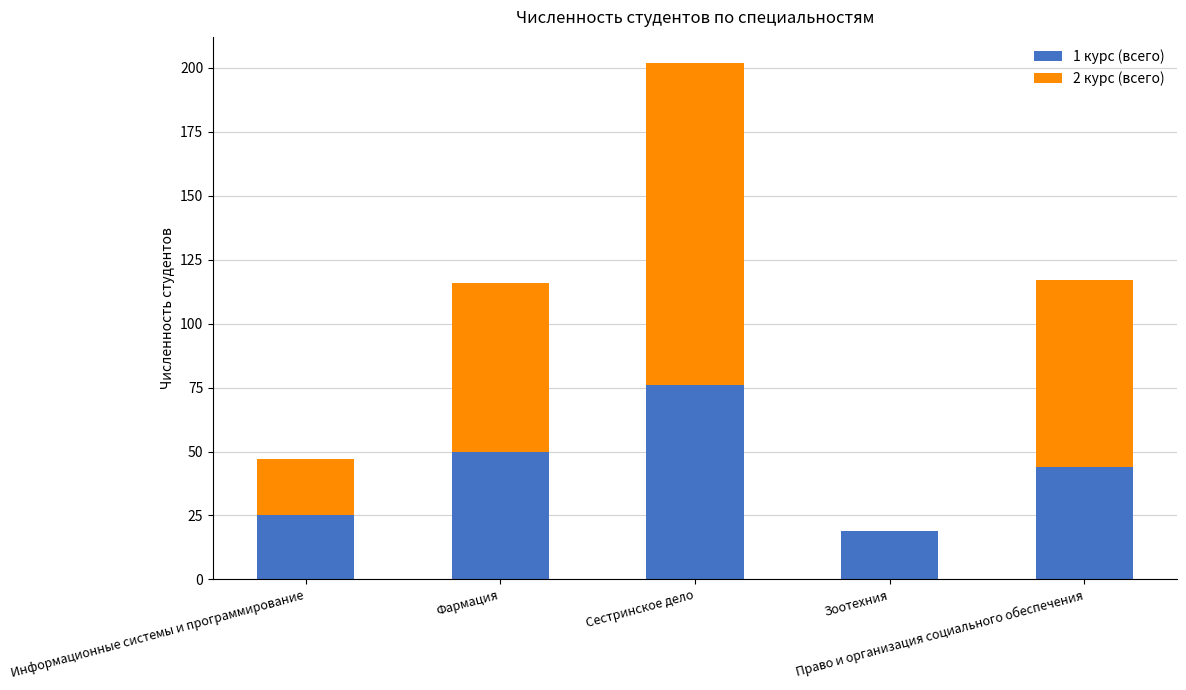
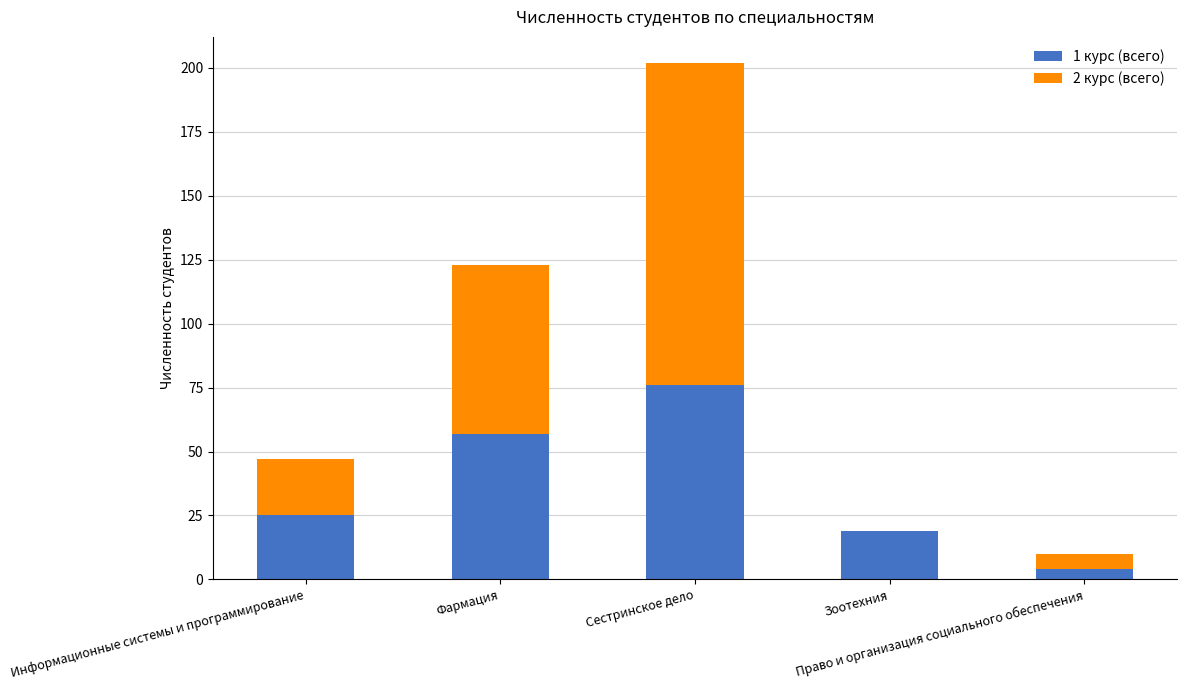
  {
    "1 курс (всего)": {
      "Информационные системы и программирование": 25,
-     "Фармация": 50,
+     "Фармация": 57,
      "Сестринское дело": 76,
      "Зоотехния": 19,
-     "Право и организация социального обеспечения": 44
+     "Право и организация социального обеспечения": 4
    },
    "2 курс (всего)": {
      "Информационные системы и программирование": 22,
      "Фармация": 66,
      "Сестринское дело": 126,
      "Зоотехния": 0,
-     "Право и организация социального обеспечения": 73
+     "Право и организация социального обеспечения": 6
    }
  }
